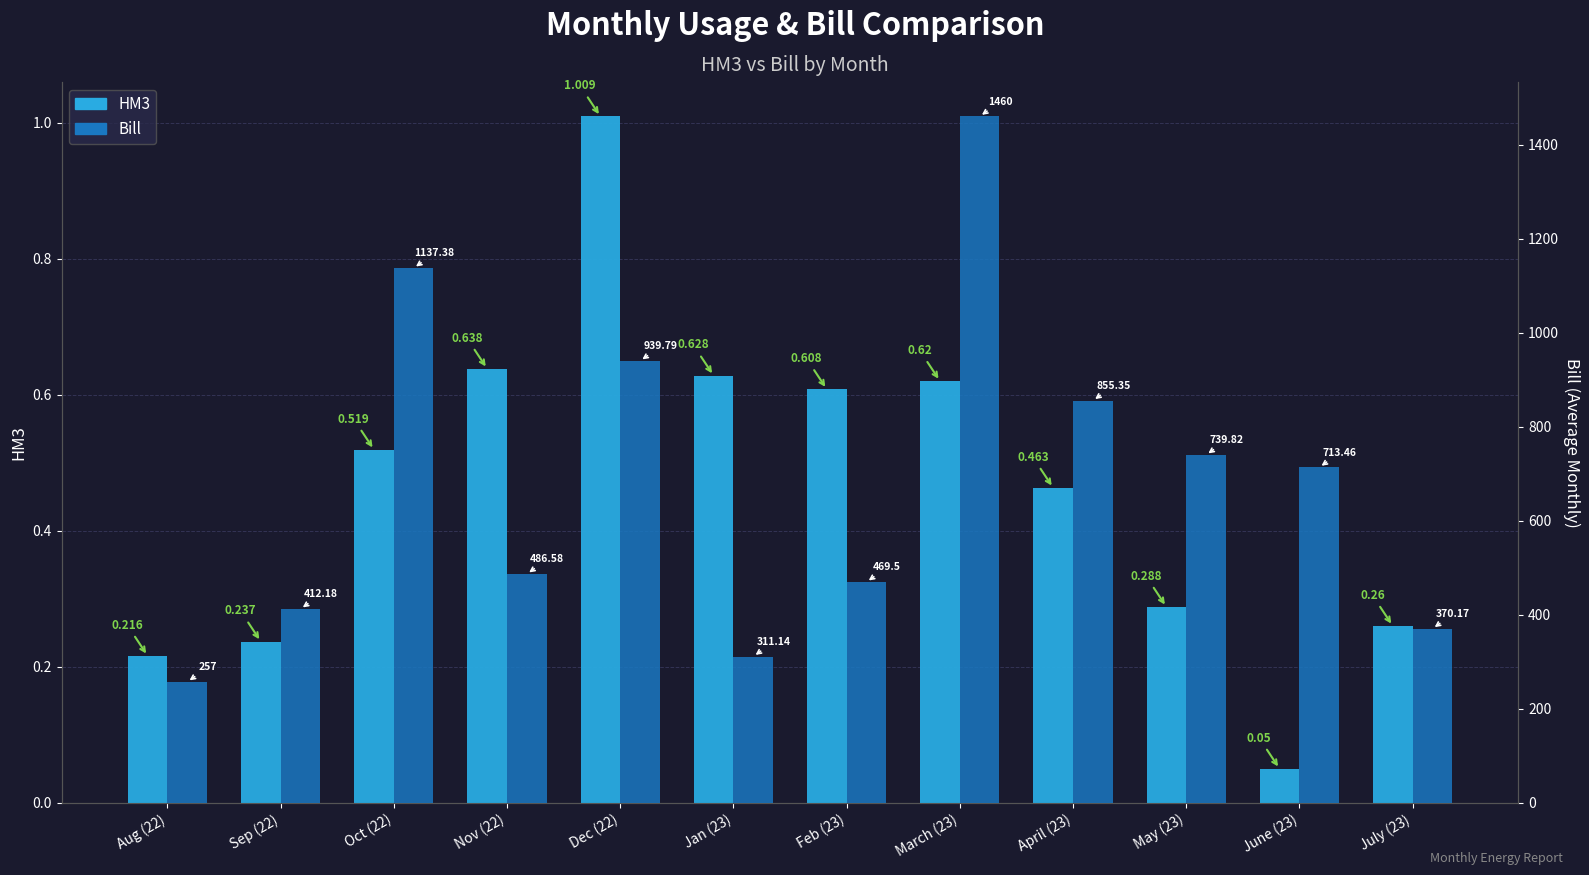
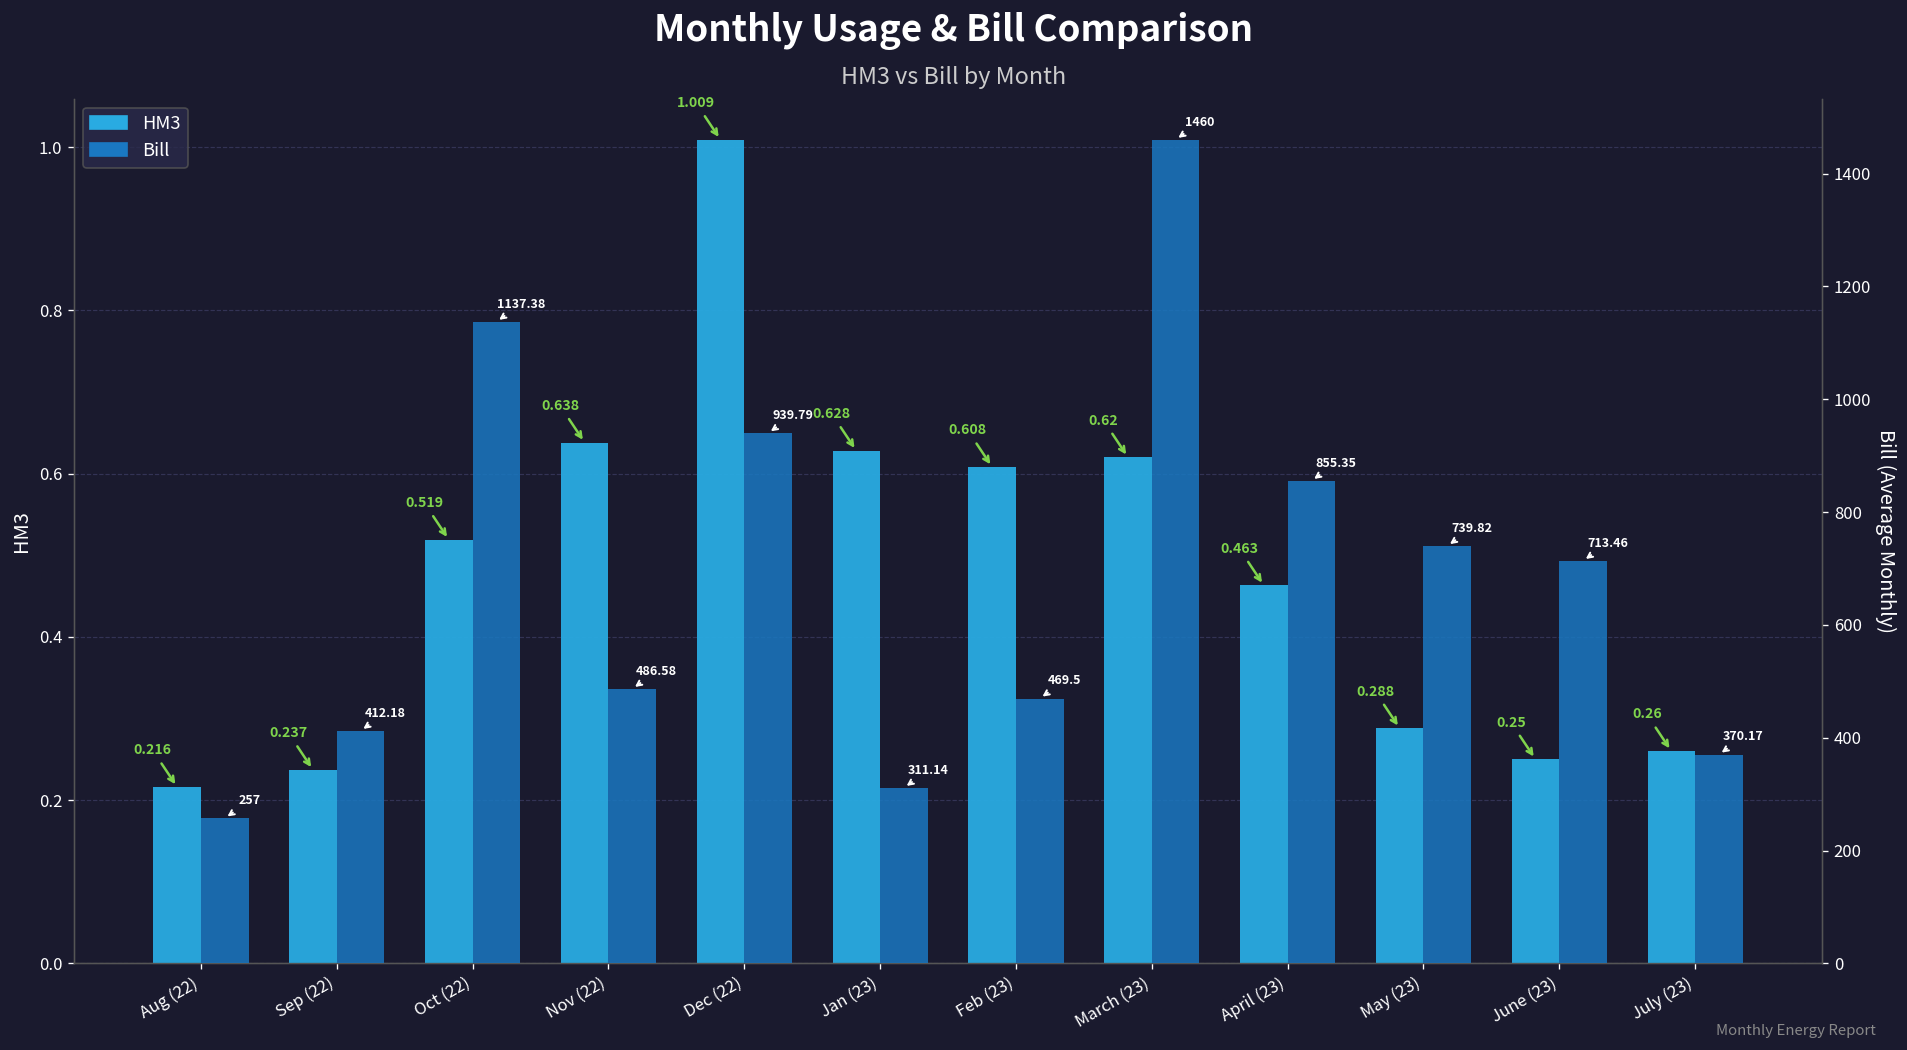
  {
    "HM3": {
      "Aug (22)": 0.216,
      "Sep (22)": 0.237,
      "Oct (22)": 0.519,
      "Nov (22)": 0.638,
      "Dec (22)": 1.009,
      "Jan (23)": 0.628,
      "Feb (23)": 0.608,
      "March (23)": 0.62,
      "April (23)": 0.463,
      "May (23)": 0.288,
-     "June (23)": 0.05,
+     "June (23)": 0.25,
      "July (23)": 0.26
    },
    "Bill": {
      "Aug (22)": 257,
      "Sep (22)": 412.18,
      "Oct (22)": 1137.38,
      "Nov (22)": 486.58,
      "Dec (22)": 939.79,
      "Jan (23)": 311.14,
      "Feb (23)": 469.5,
      "March (23)": 1460,
      "April (23)": 855.35,
      "May (23)": 739.82,
      "June (23)": 713.46,
      "July (23)": 370.17
    }
  }
